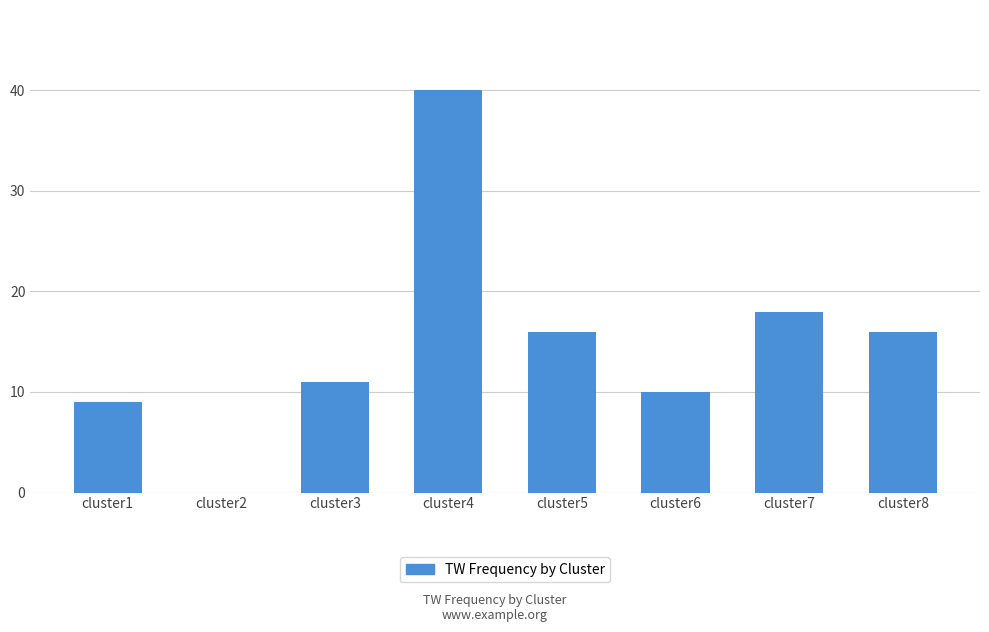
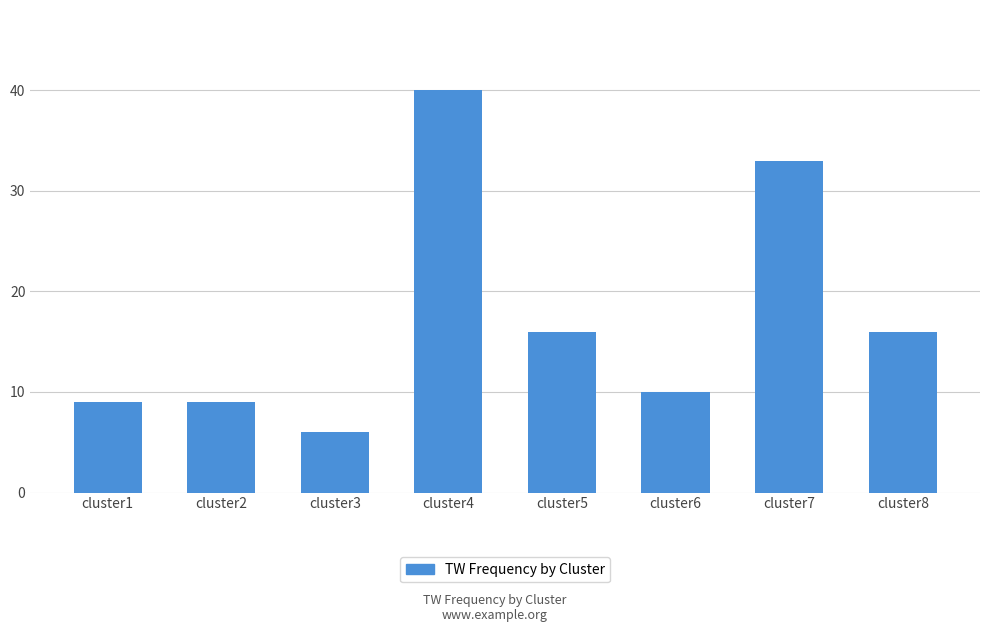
  {
    "cluster1": 9,
-   "cluster2": 0,
-   "cluster3": 11,
+   "cluster2": 9,
+   "cluster3": 6,
    "cluster4": 40,
    "cluster5": 16,
    "cluster6": 10,
-   "cluster7": 18,
+   "cluster7": 33,
    "cluster8": 16
  }
